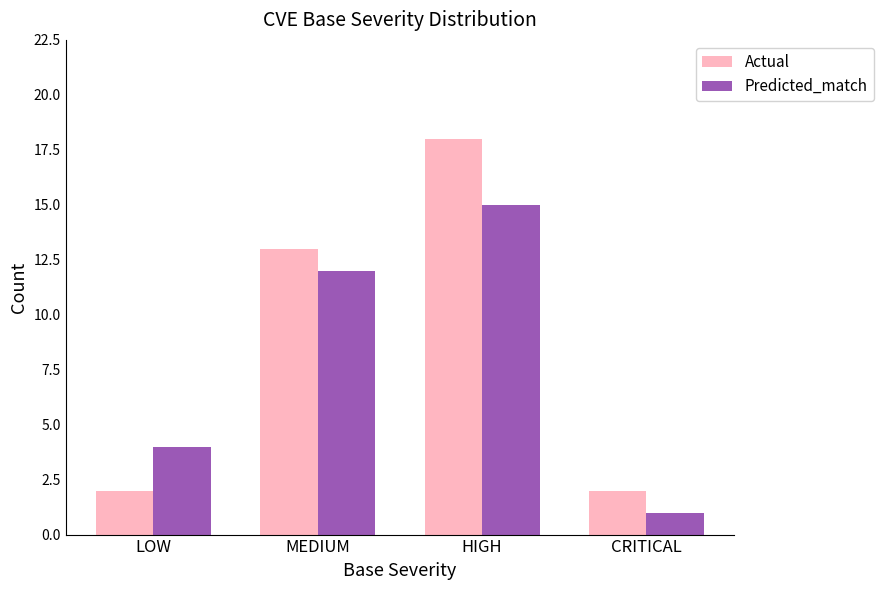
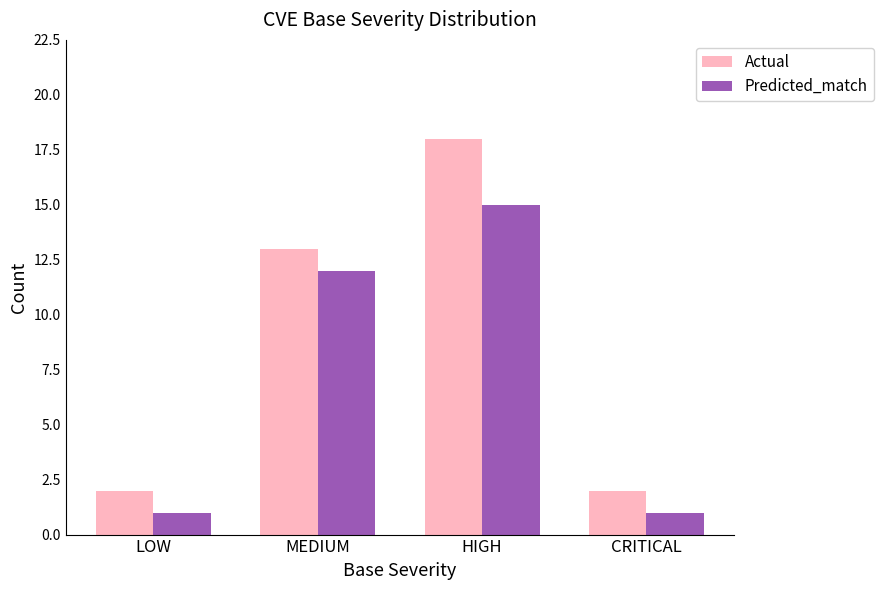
  {
    "Actual": {
      "LOW": 2,
      "MEDIUM": 13,
      "HIGH": 18,
      "CRITICAL": 2
    },
    "Predicted_match": {
-     "LOW": 4,
+     "LOW": 1,
      "MEDIUM": 12,
      "HIGH": 15,
      "CRITICAL": 1
    }
  }
